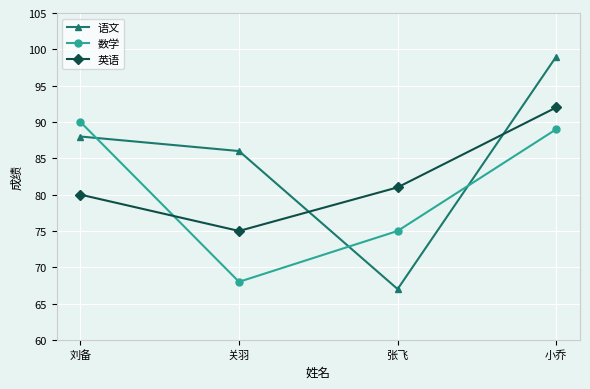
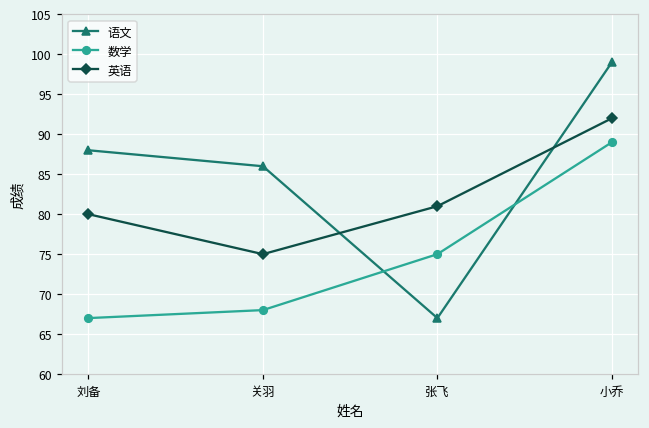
  {
    "数学": {
-     "刘备": 90,
+     "刘备": 67,
      "关羽": 68,
      "张飞": 75,
      "小乔": 89
    }
  }
